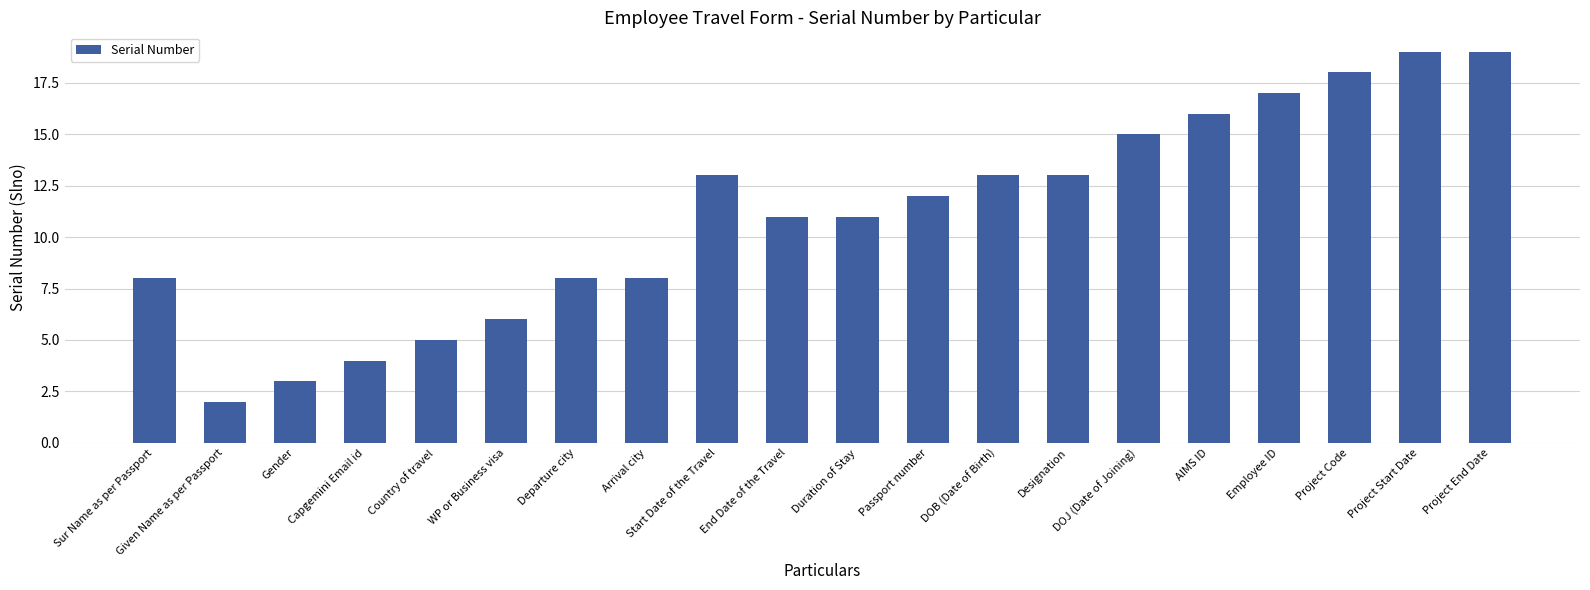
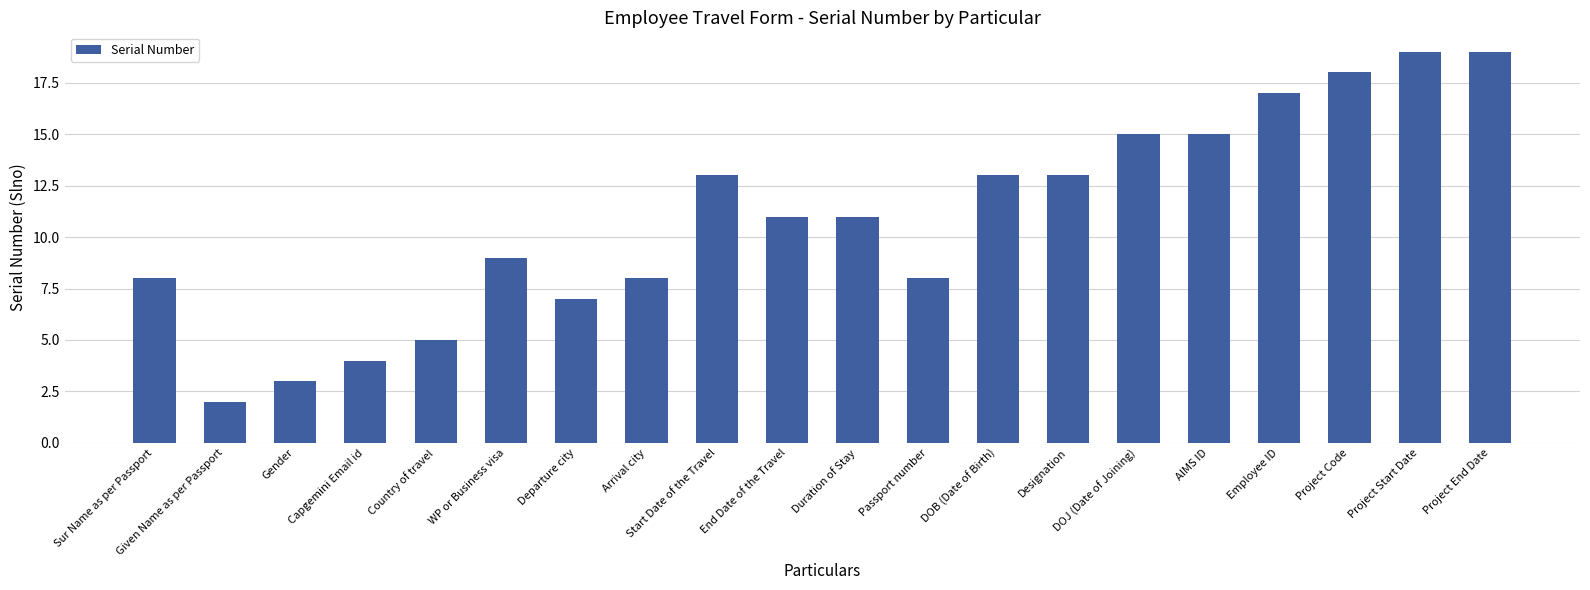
  {
    "Sur Name as per Passport": 8,
    "Given Name as per Passport": 2,
    "Gender": 3,
    "Capgemini Email id": 4,
    "Country of travel": 5,
-   "WP or Business visa": 6,
-   "Departure city": 8,
+   "WP or Business visa": 9,
+   "Departure city": 7,
    "Arrival city": 8,
    "Start Date of the Travel": 13,
    "End Date of the Travel": 11,
    "Duration of Stay": 11,
-   "Passport number": 12,
+   "Passport number": 8,
    "DOB (Date of Birth)": 13,
    "Designation": 13,
    "DOJ (Date of Joining)": 15,
-   "AIMS ID": 16,
+   "AIMS ID": 15,
    "Employee ID": 17,
    "Project Code": 18,
    "Project Start Date": 19,
    "Project End Date": 19
  }
